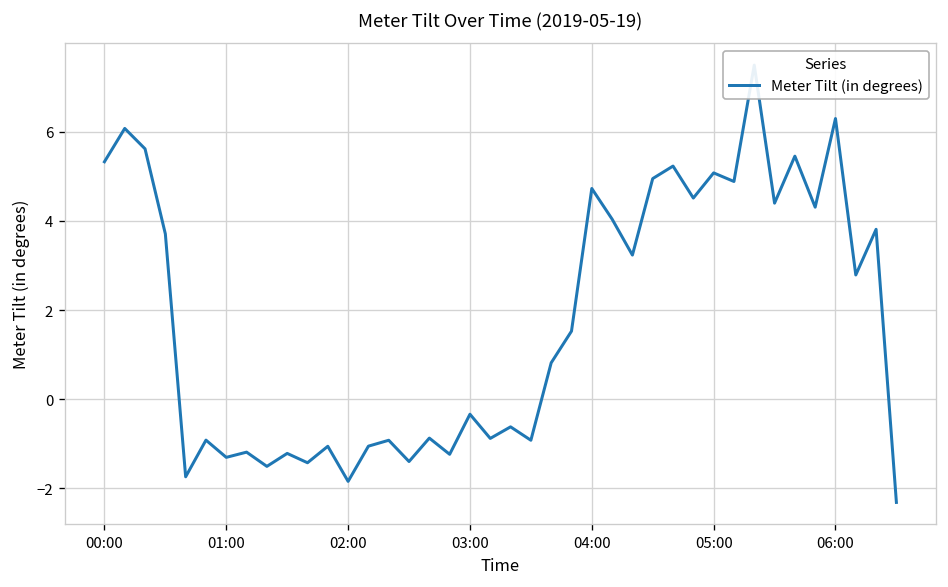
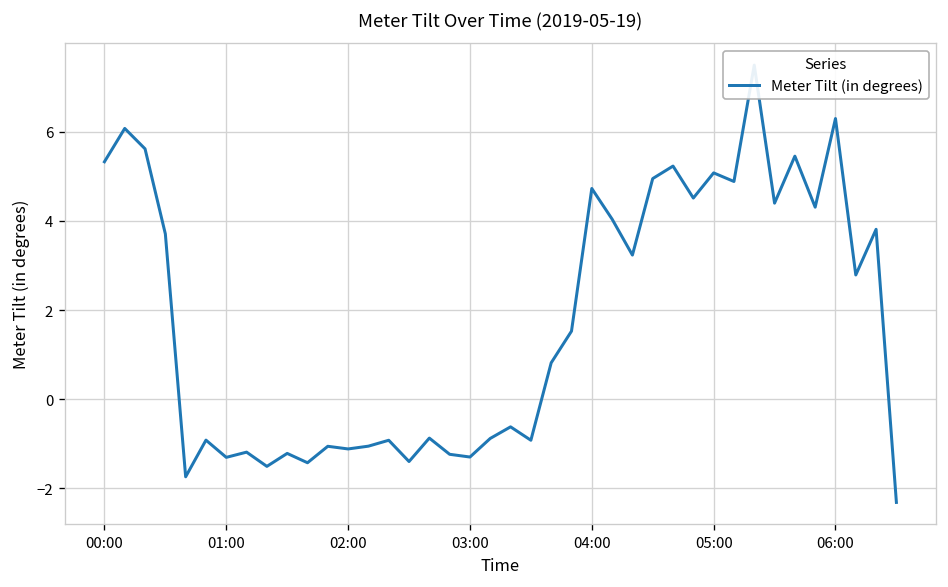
  {
    "00:00": 5.3,
    "01:00": -1.3,
-   "02:00": -1.8,
-   "03:00": -0.3,
+   "02:00": -1.1,
+   "03:00": -1.3,
    "04:00": 4.7,
    "05:00": 5.1,
    "06:00": 6.3
  }
